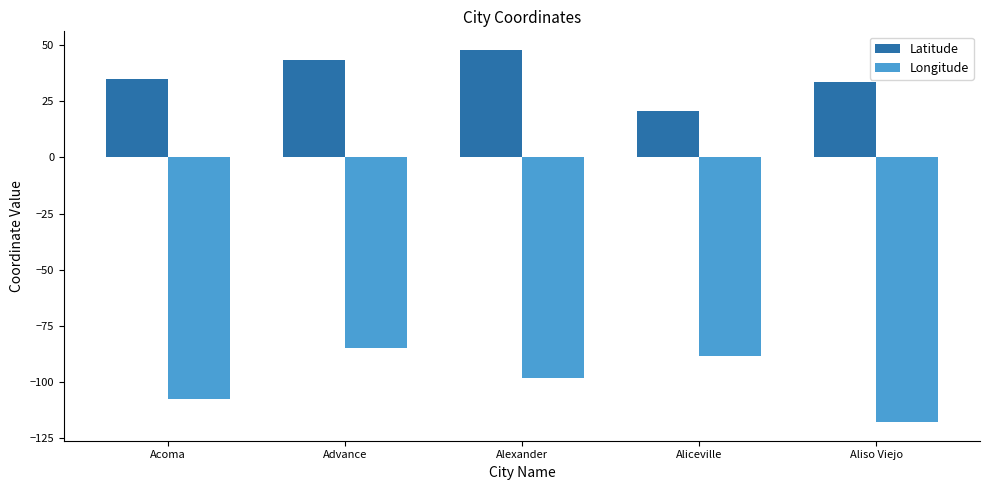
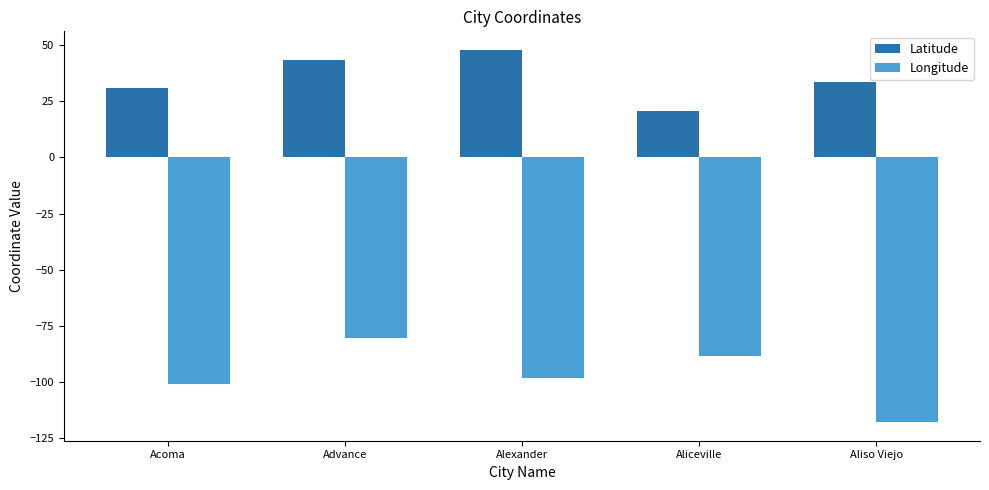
  {
    "Latitude": {
-     "Acoma": 35,
+     "Acoma": 31,
      "Advance": 44,
      "Alexander": 48,
      "Aliceville": 21,
      "Aliso Viejo": 34
    },
    "Longitude": {
-     "Acoma": -108,
-     "Advance": -85,
+     "Acoma": -101,
+     "Advance": -80,
      "Alexander": -98,
      "Aliceville": -88,
      "Aliso Viejo": -118
    }
  }
